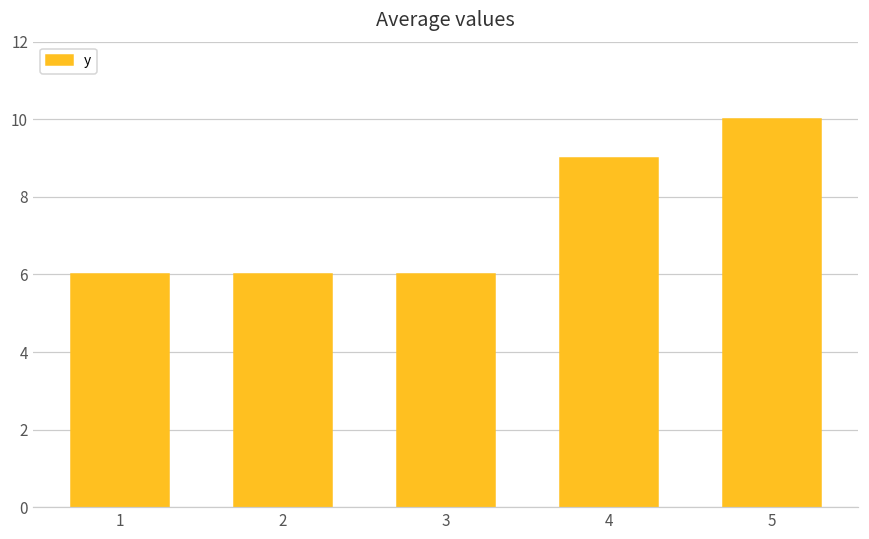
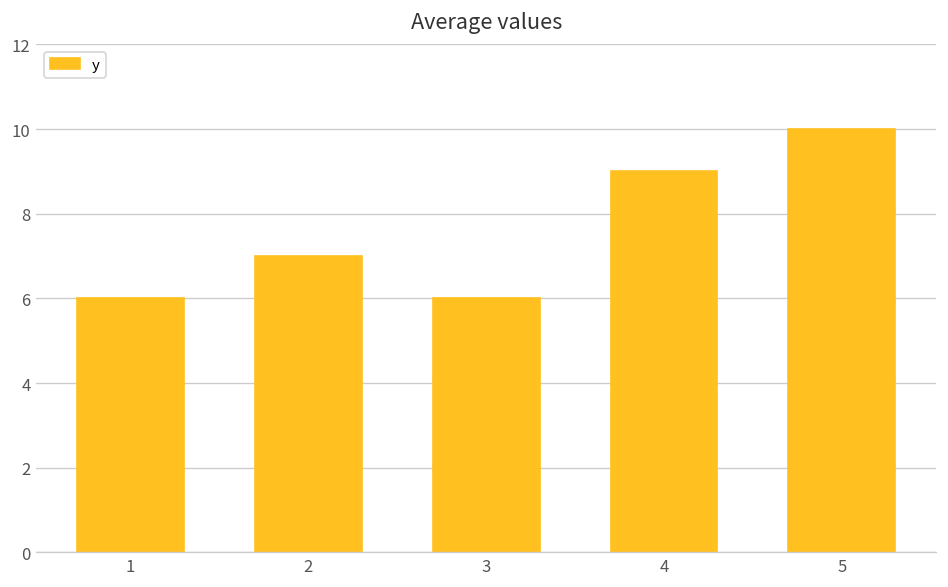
  {
    "1": 6,
-   "2": 6,
+   "2": 7,
    "3": 6,
    "4": 9,
    "5": 10
  }
